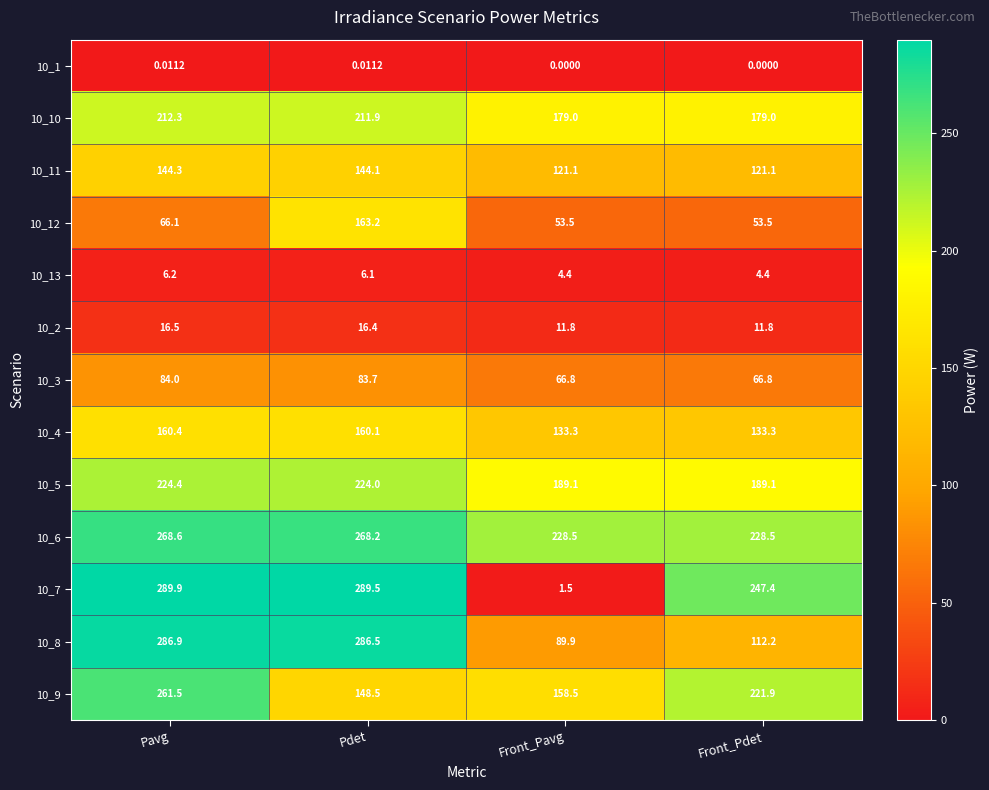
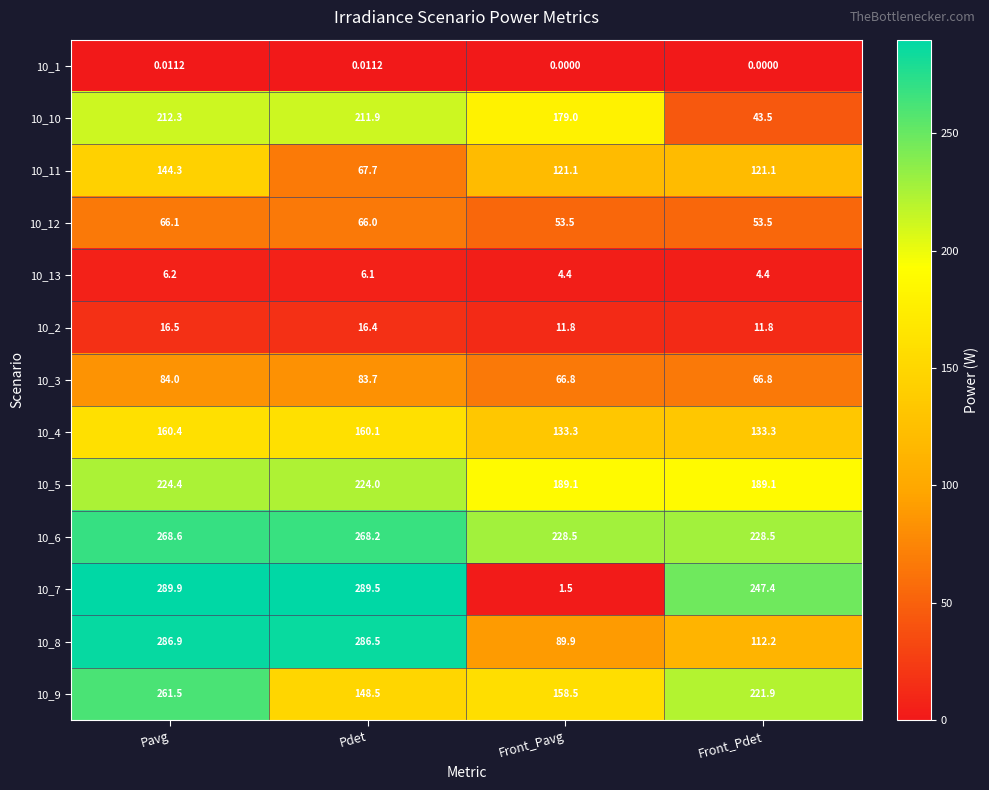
  {
    "10_1": {
      "Pavg": 0.0112,
      "Pdet": 0.0112,
      "Front_Pavg": 0.0000,
      "Front_Pdet": 0.0000
    },
    "10_10": {
      "Pavg": 212.3,
      "Pdet": 211.9,
      "Front_Pavg": 179.0,
-     "Front_Pdet": 179.0
+     "Front_Pdet": 43.5
    },
    "10_11": {
      "Pavg": 144.3,
-     "Pdet": 144.1,
+     "Pdet": 67.7,
      "Front_Pavg": 121.1,
      "Front_Pdet": 121.1
    },
    "10_12": {
      "Pavg": 66.1,
-     "Pdet": 163.2,
+     "Pdet": 66.0,
      "Front_Pavg": 53.5,
      "Front_Pdet": 53.5
    },
    "10_13": {
      "Pavg": 6.2,
      "Pdet": 6.1,
      "Front_Pavg": 4.4,
      "Front_Pdet": 4.4
    },
    "10_2": {
      "Pavg": 16.5,
      "Pdet": 16.4,
      "Front_Pavg": 11.8,
      "Front_Pdet": 11.8
    },
    "10_3": {
      "Pavg": 84.0,
      "Pdet": 83.7,
      "Front_Pavg": 66.8,
      "Front_Pdet": 66.8
    },
    "10_4": {
      "Pavg": 160.4,
      "Pdet": 160.1,
      "Front_Pavg": 133.3,
      "Front_Pdet": 133.3
    },
    "10_5": {
      "Pavg": 224.4,
      "Pdet": 224.0,
      "Front_Pavg": 189.1,
      "Front_Pdet": 189.1
    },
    "10_6": {
      "Pavg": 268.6,
      "Pdet": 268.2,
      "Front_Pavg": 228.5,
      "Front_Pdet": 228.5
    },
    "10_7": {
      "Pavg": 289.9,
      "Pdet": 289.5,
      "Front_Pavg": 1.5,
      "Front_Pdet": 247.4
    },
    "10_8": {
      "Pavg": 286.9,
      "Pdet": 286.5,
      "Front_Pavg": 89.9,
      "Front_Pdet": 112.2
    },
    "10_9": {
      "Pavg": 261.5,
      "Pdet": 148.5,
      "Front_Pavg": 158.5,
      "Front_Pdet": 221.9
    }
  }
